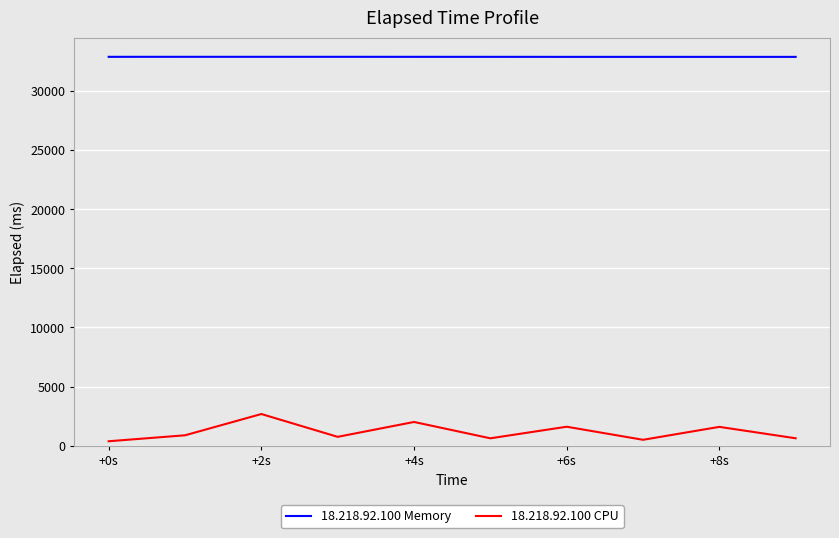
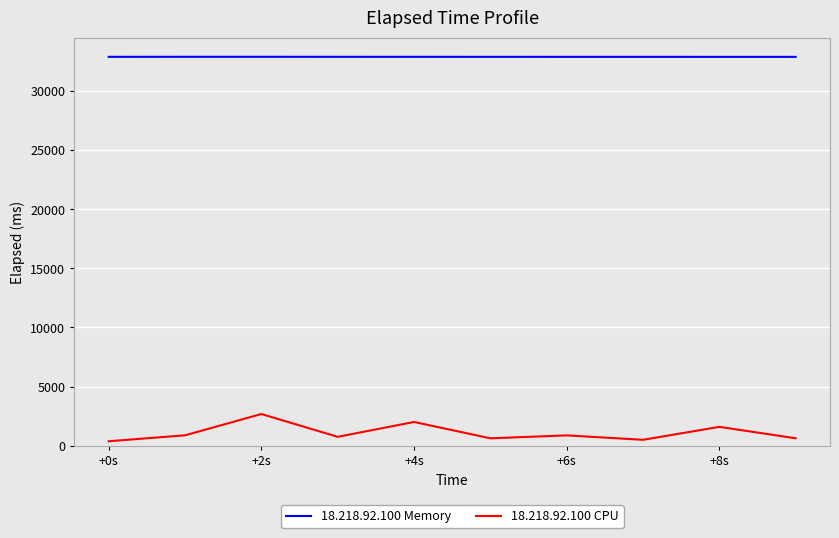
  {
    "18.218.92.100 Memory": {
      "+0s": 32900,
      "+2s": 32900,
      "+4s": 32900,
      "+6s": 32900,
      "+8s": 32900
    },
    "18.218.92.100 CPU": {
      "+0s": 400,
      "+2s": 2700,
      "+4s": 2000,
-     "+6s": 1600,
+     "+6s": 900,
      "+8s": 1600
    }
  }
